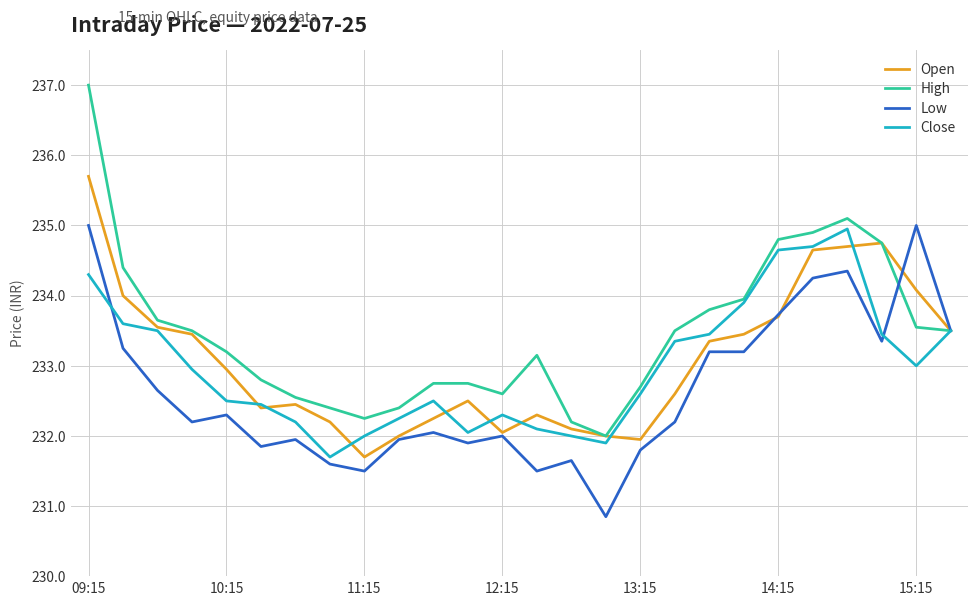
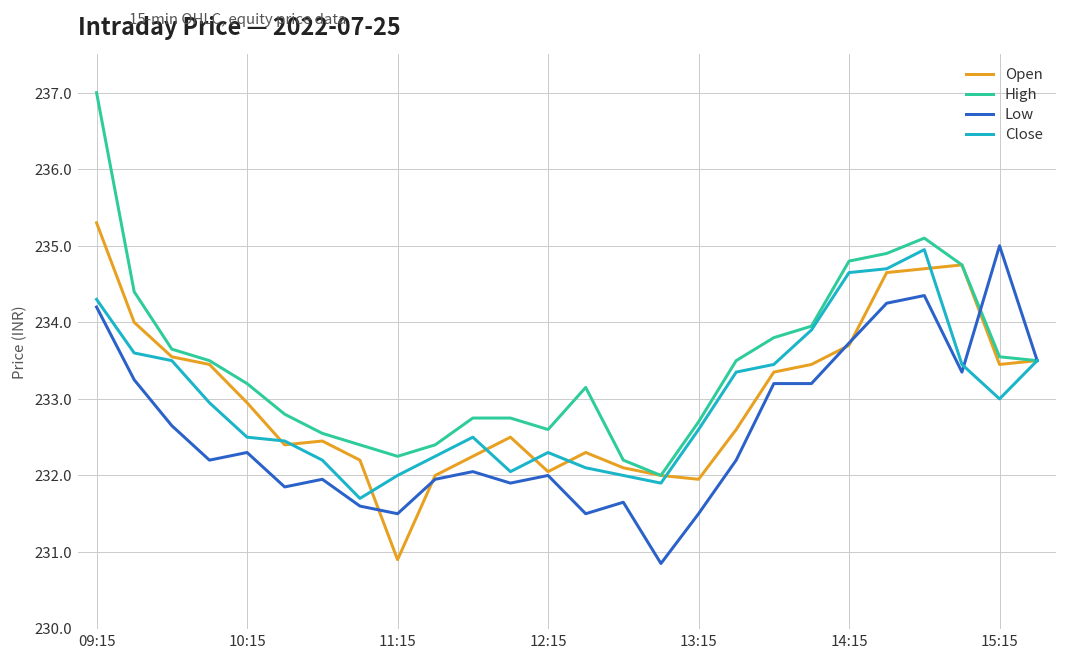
  {
    "Open": {
-     "09:15": 235.7,
+     "09:15": 235.3,
      "10:15": 233.0,
-     "11:15": 231.7,
+     "11:15": 230.9,
      "12:15": 232.1,
      "13:15": 232.0,
-     "15:15": 234.1
+     "15:15": 233.5
    },
    "Low": {
-     "09:15": 235.0,
+     "09:15": 234.2,
      "10:15": 232.3,
      "11:15": 231.5,
      "12:15": 232.0,
-     "13:15": 231.8,
+     "13:15": 231.5,
      "15:15": 235.0
    }
  }
